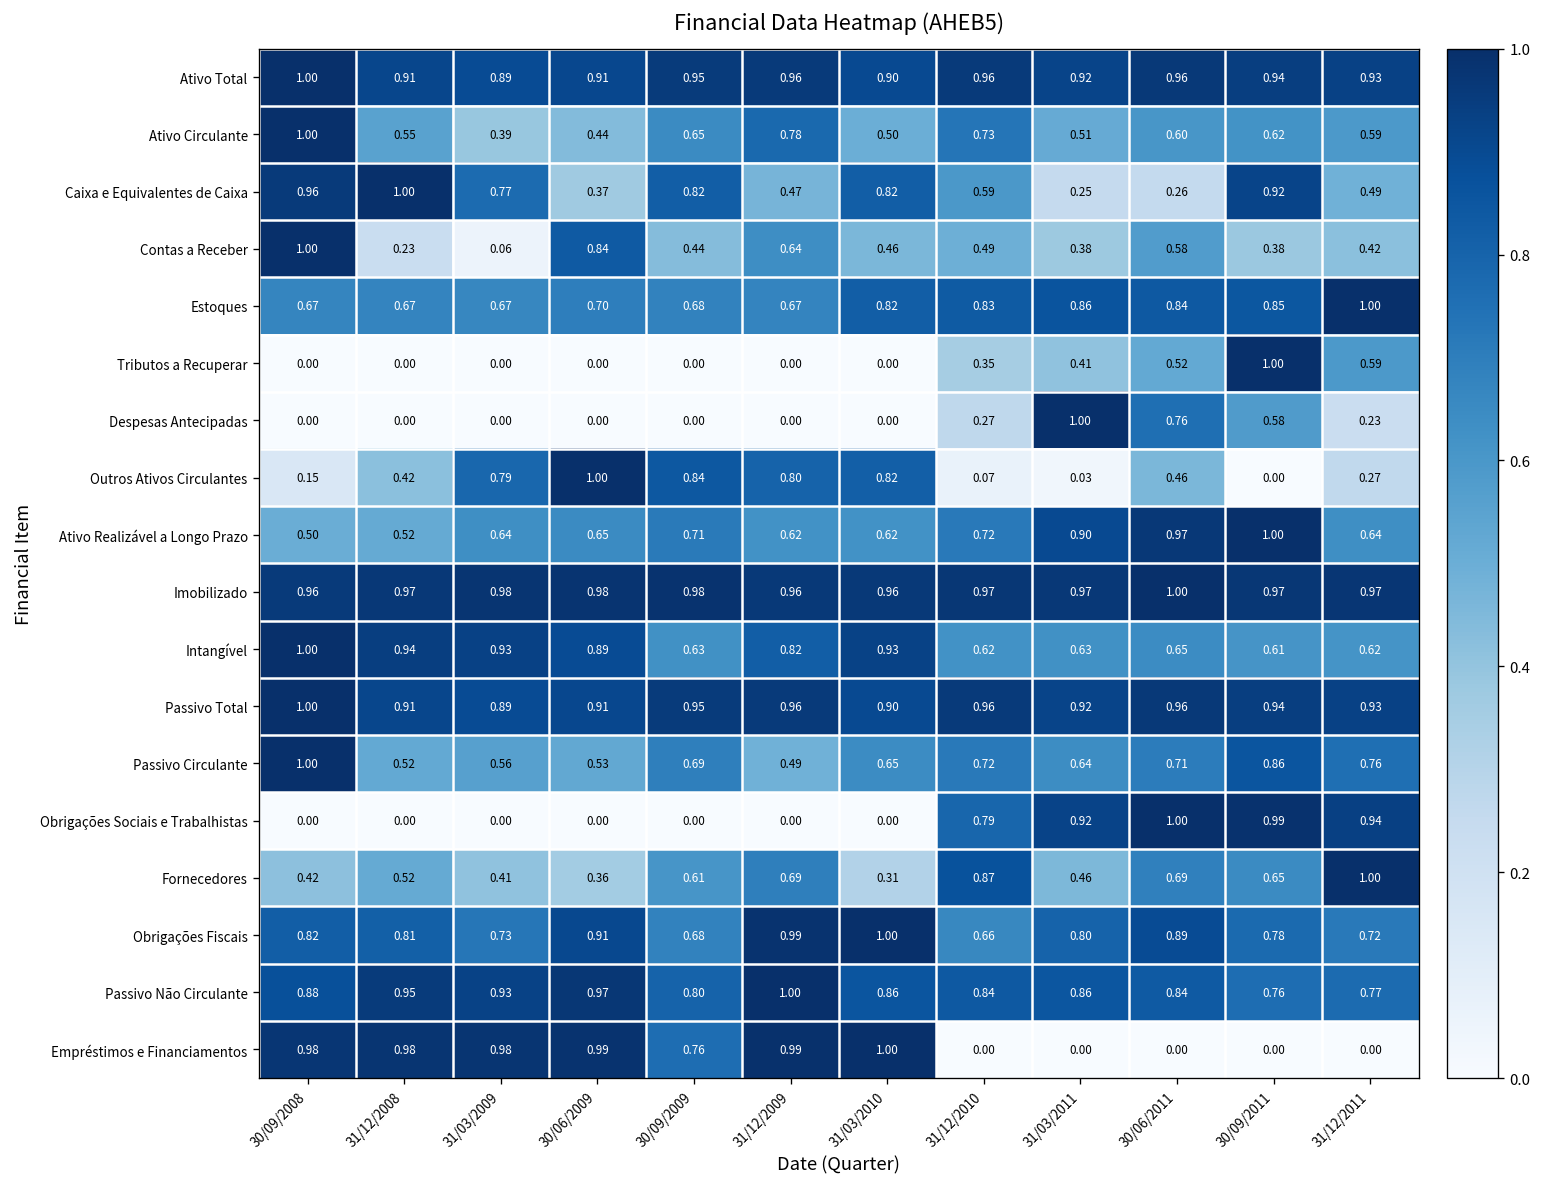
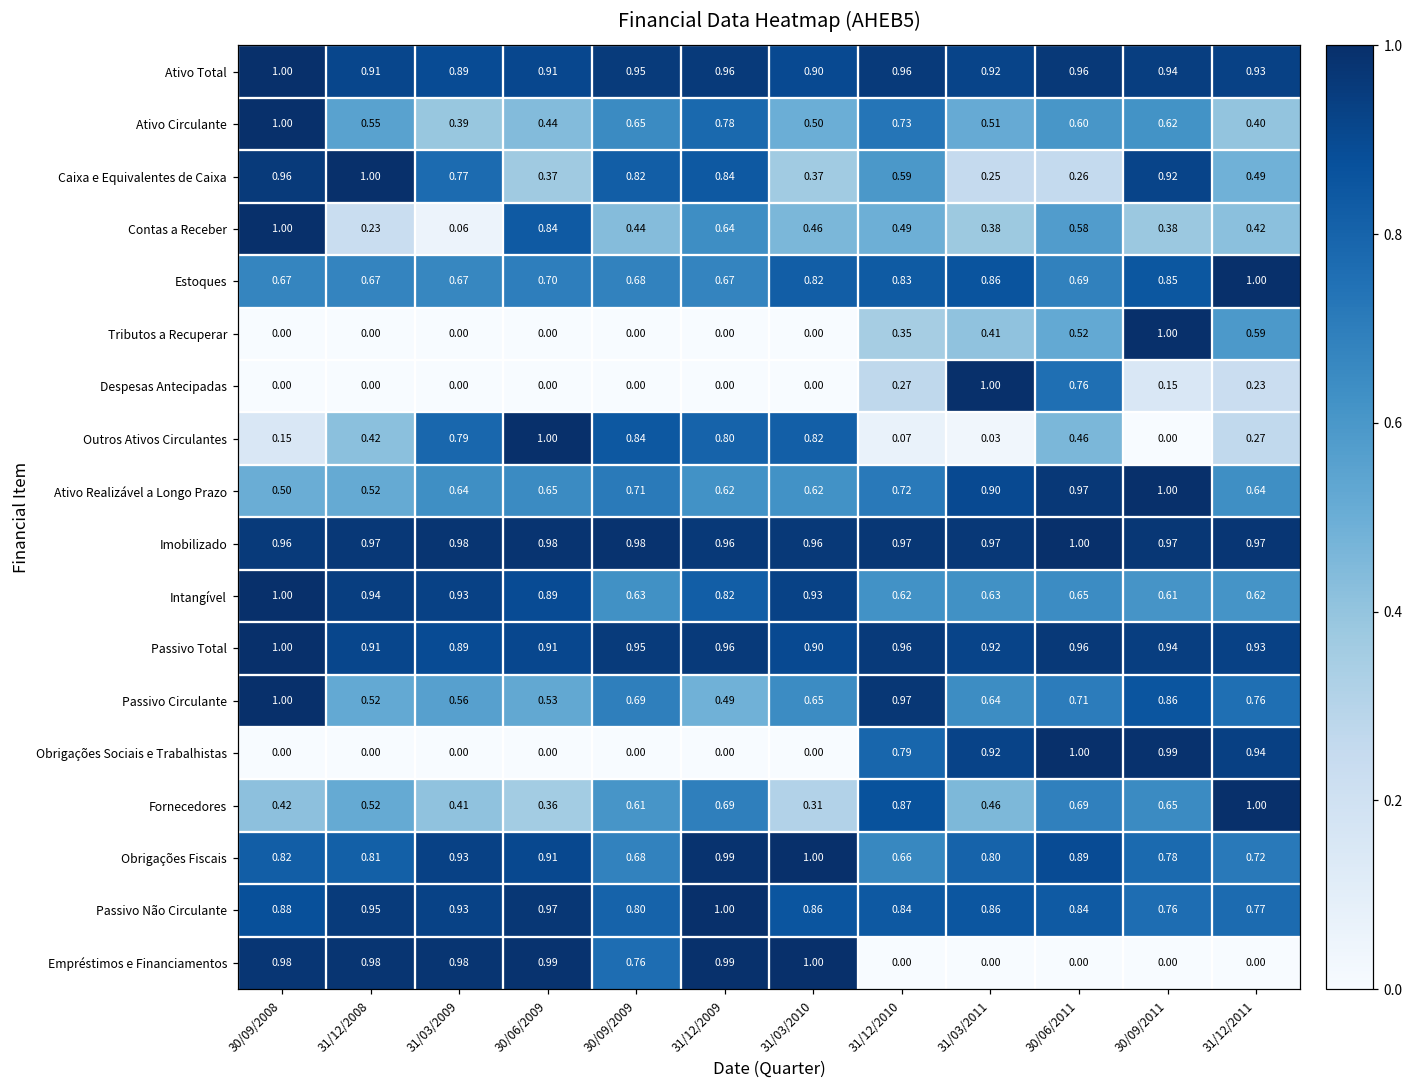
  {
    "Ativo Circulante": {
      "30/09/2008": 1.00,
      "31/12/2008": 0.55,
      "31/03/2009": 0.39,
      "30/06/2009": 0.44,
      "30/09/2009": 0.65,
      "31/12/2009": 0.78,
      "31/03/2010": 0.50,
      "31/12/2010": 0.73,
      "31/03/2011": 0.51,
      "30/06/2011": 0.60,
      "30/09/2011": 0.62,
-     "31/12/2011": 0.59
+     "31/12/2011": 0.40
    },
    "Caixa e Equivalentes de Caixa": {
      "30/09/2008": 0.96,
      "31/12/2008": 1.00,
      "31/03/2009": 0.77,
      "30/06/2009": 0.37,
      "30/09/2009": 0.82,
-     "31/12/2009": 0.47,
-     "31/03/2010": 0.82,
+     "31/12/2009": 0.84,
+     "31/03/2010": 0.37,
      "31/12/2010": 0.59,
      "31/03/2011": 0.25,
      "30/06/2011": 0.26,
      "30/09/2011": 0.92,
      "31/12/2011": 0.49
    },
    "Estoques": {
      "30/09/2008": 0.67,
      "31/12/2008": 0.67,
      "31/03/2009": 0.67,
      "30/06/2009": 0.70,
      "30/09/2009": 0.68,
      "31/12/2009": 0.67,
      "31/03/2010": 0.82,
      "31/12/2010": 0.83,
      "31/03/2011": 0.86,
-     "30/06/2011": 0.84,
+     "30/06/2011": 0.69,
      "30/09/2011": 0.85,
      "31/12/2011": 1.00
    },
    "Despesas Antecipadas": {
      "30/09/2008": 0.00,
      "31/12/2008": 0.00,
      "31/03/2009": 0.00,
      "30/06/2009": 0.00,
      "30/09/2009": 0.00,
      "31/12/2009": 0.00,
      "31/03/2010": 0.00,
      "31/12/2010": 0.27,
      "31/03/2011": 1.00,
      "30/06/2011": 0.76,
-     "30/09/2011": 0.58,
+     "30/09/2011": 0.15,
      "31/12/2011": 0.23
    },
    "Passivo Circulante": {
      "30/09/2008": 1.00,
      "31/12/2008": 0.52,
      "31/03/2009": 0.56,
      "30/06/2009": 0.53,
      "30/09/2009": 0.69,
      "31/12/2009": 0.49,
      "31/03/2010": 0.65,
-     "31/12/2010": 0.72,
+     "31/12/2010": 0.97,
      "31/03/2011": 0.64,
      "30/06/2011": 0.71,
      "30/09/2011": 0.86,
      "31/12/2011": 0.76
    },
    "Obrigações Fiscais": {
      "30/09/2008": 0.82,
      "31/12/2008": 0.81,
-     "31/03/2009": 0.73,
+     "31/03/2009": 0.93,
      "30/06/2009": 0.91,
      "30/09/2009": 0.68,
      "31/12/2009": 0.99,
      "31/03/2010": 1.00,
      "31/12/2010": 0.66,
      "31/03/2011": 0.80,
      "30/06/2011": 0.89,
      "30/09/2011": 0.78,
      "31/12/2011": 0.72
    }
  }
